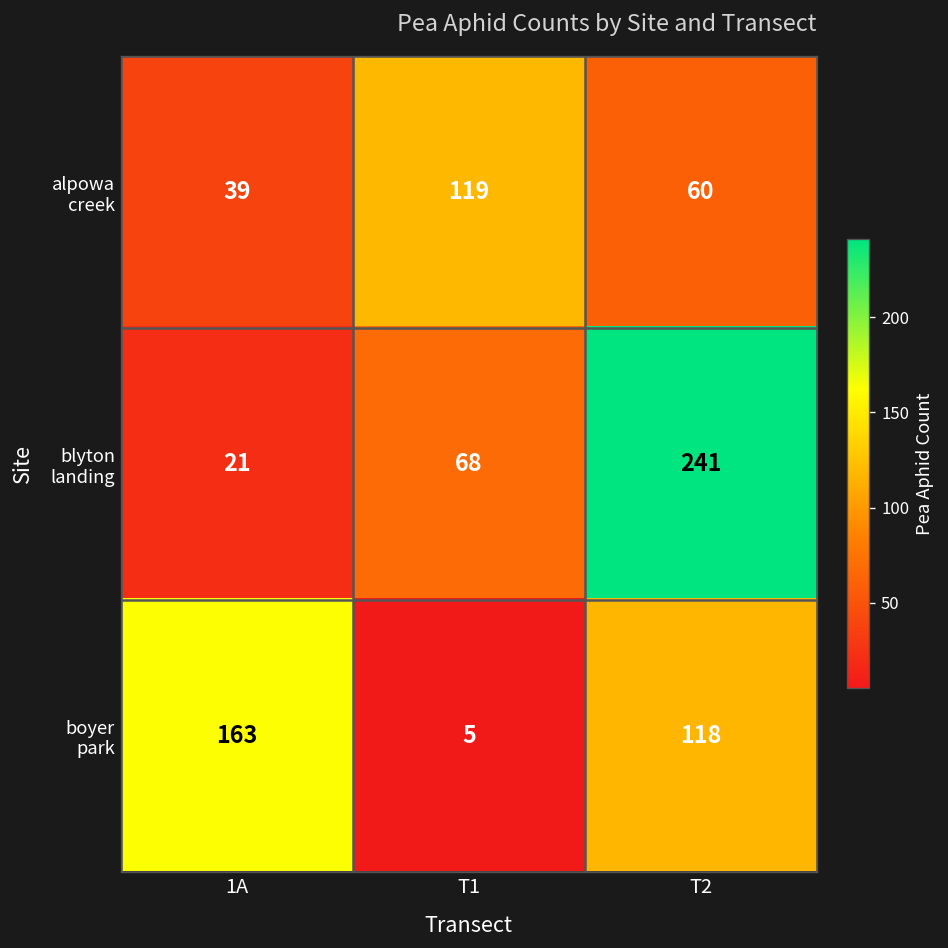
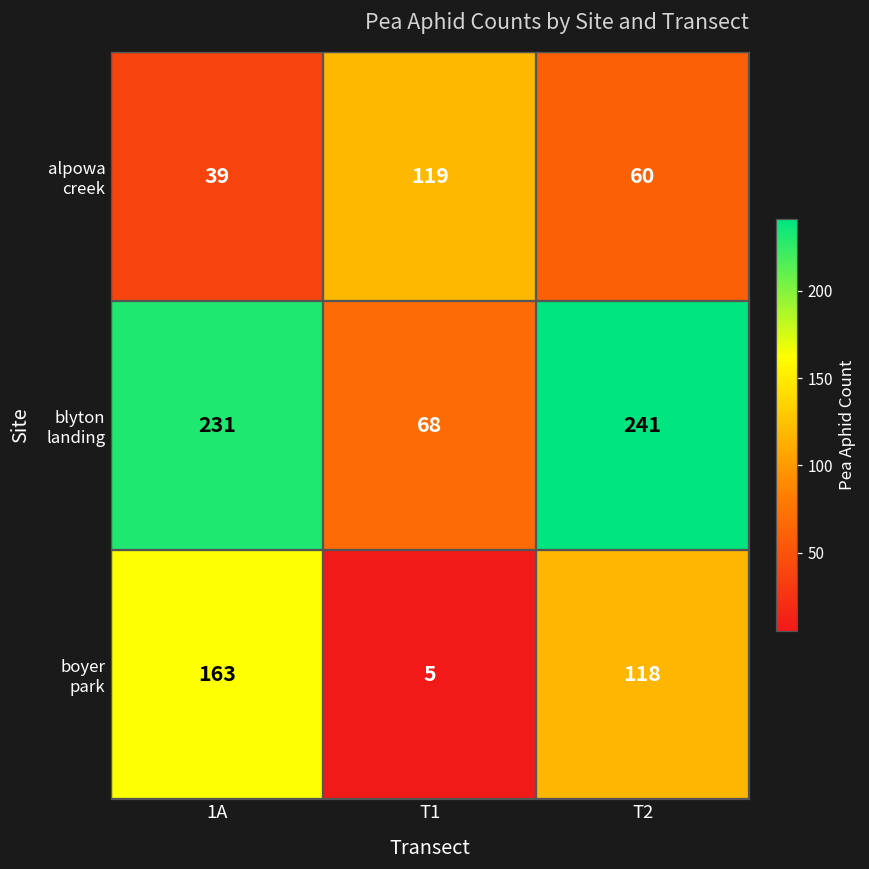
  {
    "alpowa creek": {
      "1A": 39,
      "T1": 119,
      "T2": 60
    },
    "blyton landing": {
-     "1A": 21,
+     "1A": 231,
      "T1": 68,
      "T2": 241
    },
    "boyer park": {
      "1A": 163,
      "T1": 5,
      "T2": 118
    }
  }
